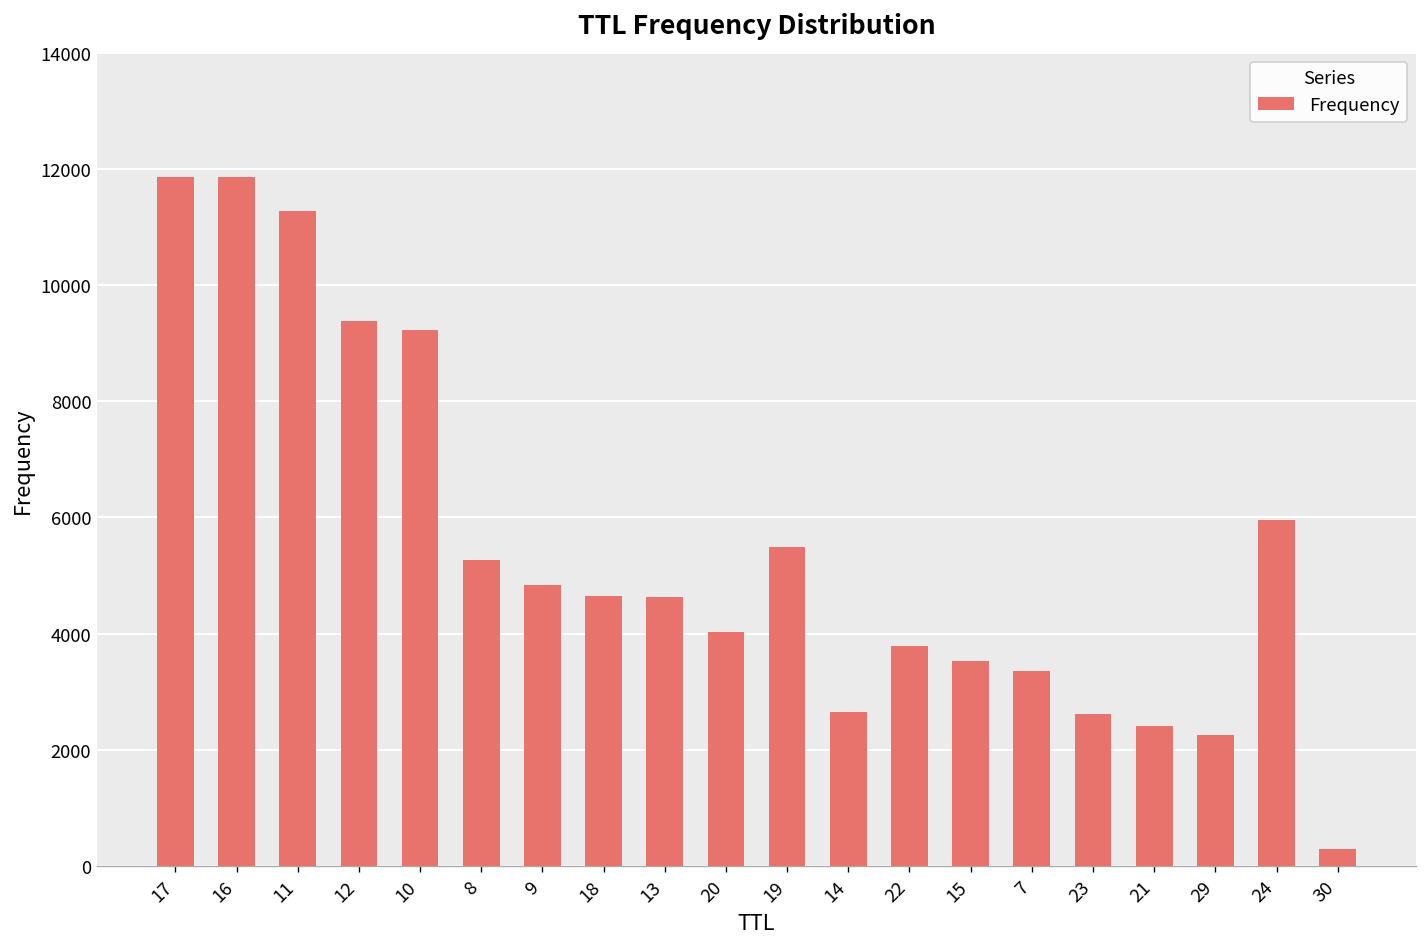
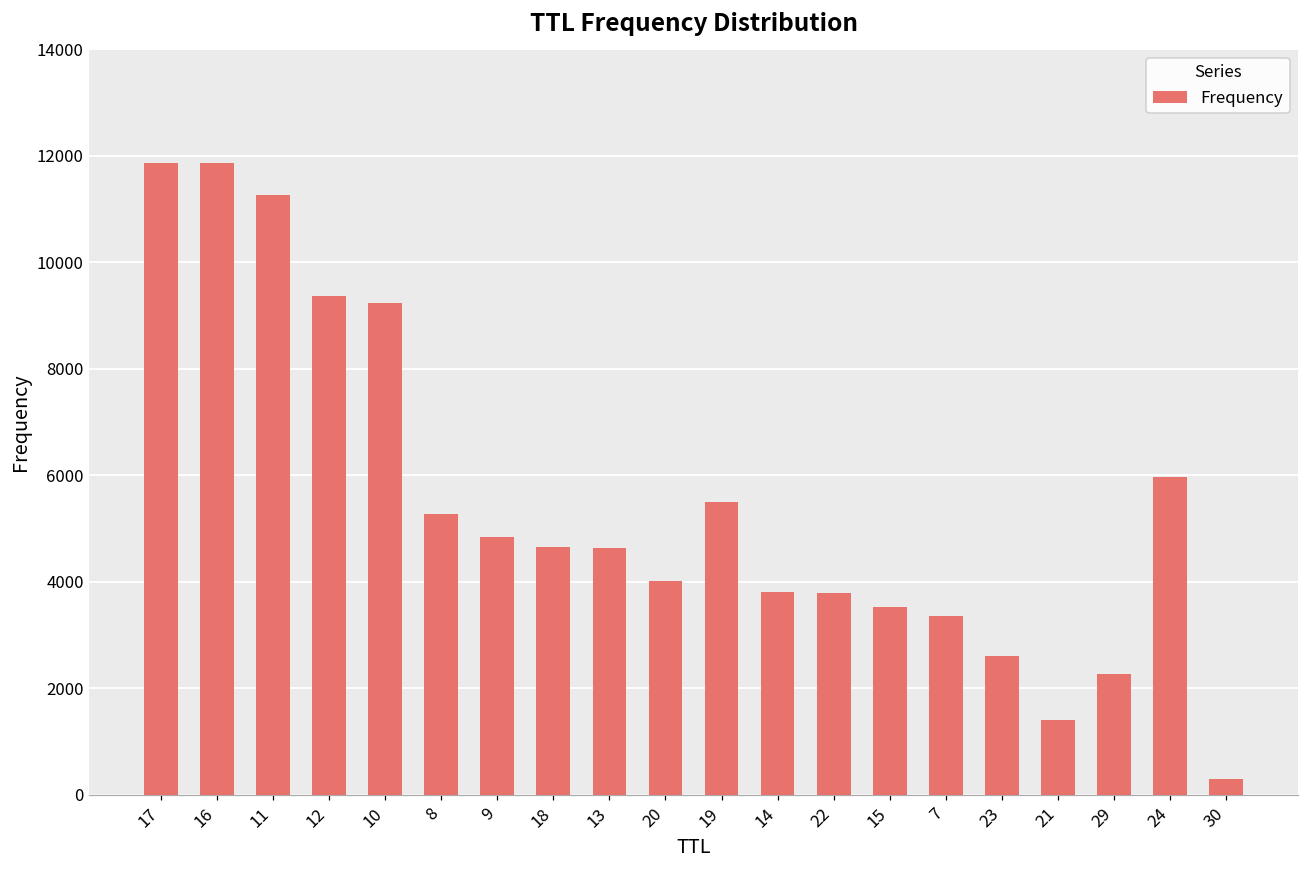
  {
    "17": 11900,
    "16": 11900,
    "11": 11300,
    "12": 9400,
    "10": 9200,
    "8": 5300,
    "9": 4800,
    "18": 4600,
    "13": 4600,
    "20": 4000,
    "19": 5500,
-   "14": 2700,
+   "14": 3800,
    "22": 3800,
    "15": 3500,
    "7": 3400,
    "23": 2600,
-   "21": 2400,
+   "21": 1400,
    "29": 2300,
    "24": 6000,
    "30": 300
  }
